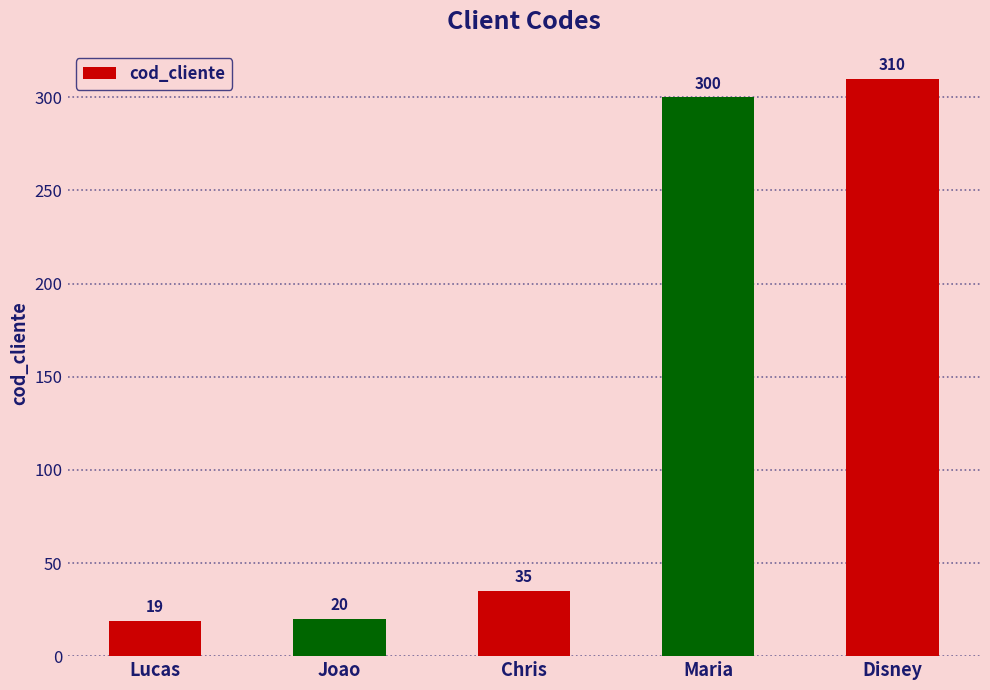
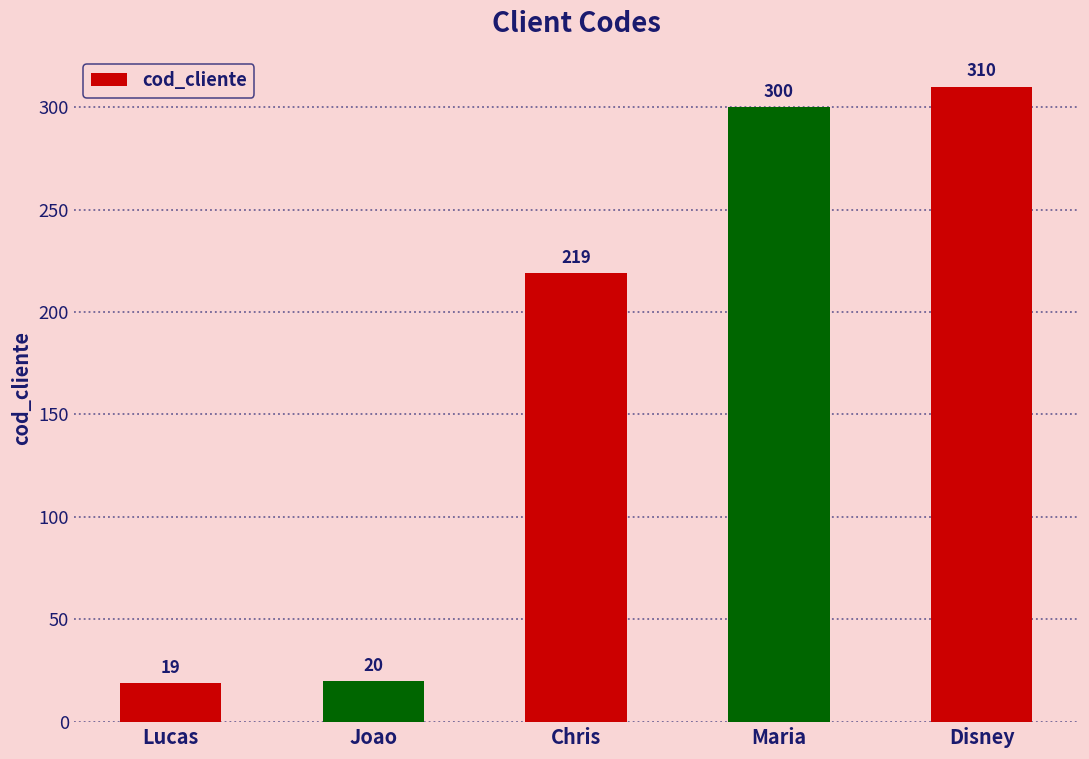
  {
    "Lucas": 19,
    "Joao": 20,
-   "Chris": 35,
+   "Chris": 219,
    "Maria": 300,
    "Disney": 310
  }
